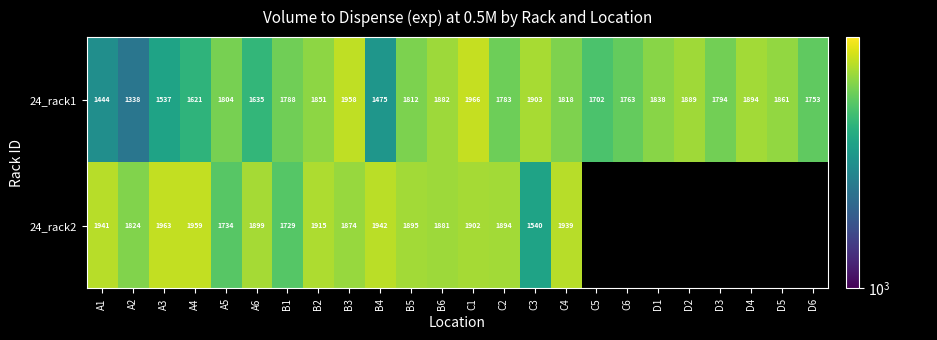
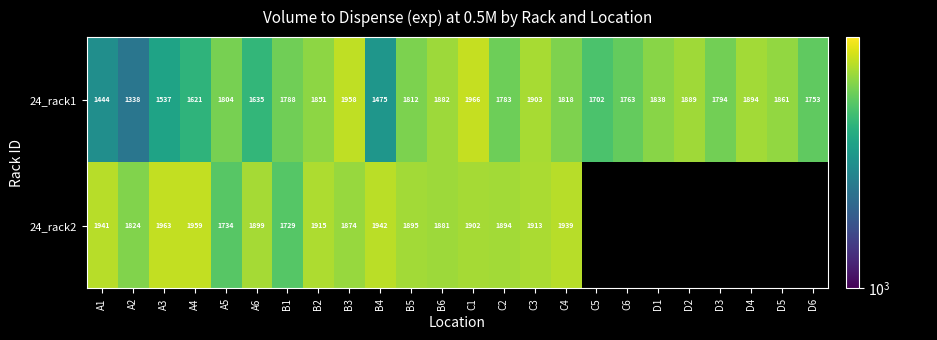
  {
    "24_rack1": {
      "A1": 1444,
      "A2": 1338,
      "A3": 1537,
      "A4": 1621,
      "A5": 1804,
      "A6": 1635,
      "B1": 1788,
      "B2": 1851,
      "B3": 1958,
      "B4": 1475,
      "B5": 1812,
      "B6": 1882,
      "C1": 1966,
      "C2": 1783,
      "C3": 1903,
      "C4": 1818,
      "C5": 1702,
      "C6": 1763,
      "D1": 1838,
      "D2": 1889,
      "D3": 1794,
      "D4": 1894,
      "D5": 1861,
      "D6": 1753
    },
    "24_rack2": {
      "A1": 1941,
      "A2": 1824,
      "A3": 1963,
      "A4": 1959,
      "A5": 1734,
      "A6": 1899,
      "B1": 1729,
      "B2": 1915,
      "B3": 1874,
      "B4": 1942,
      "B5": 1895,
      "B6": 1881,
      "C1": 1902,
      "C2": 1894,
-     "C3": 1540,
+     "C3": 1913,
      "C4": 1939
    }
  }
